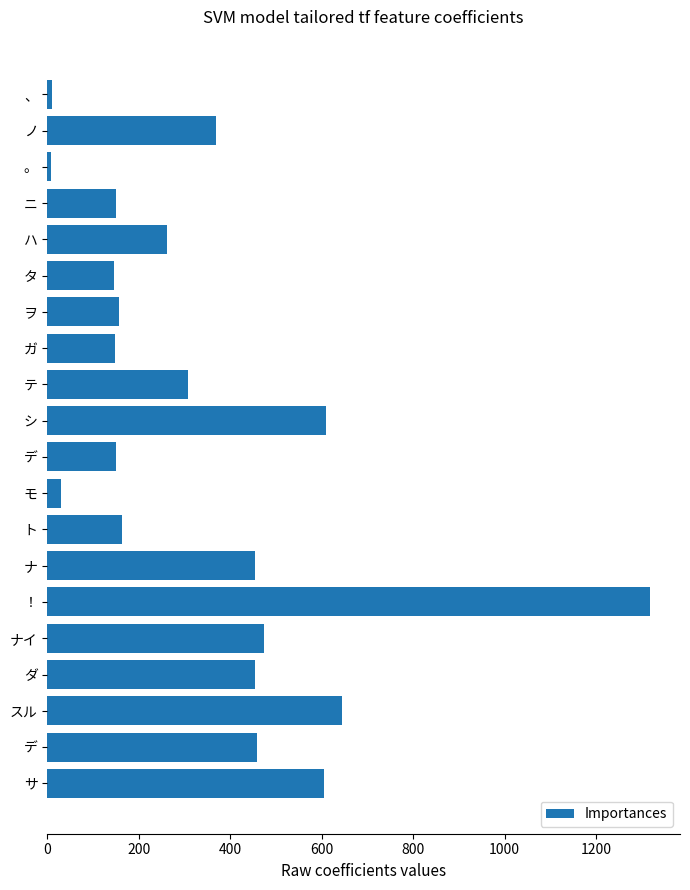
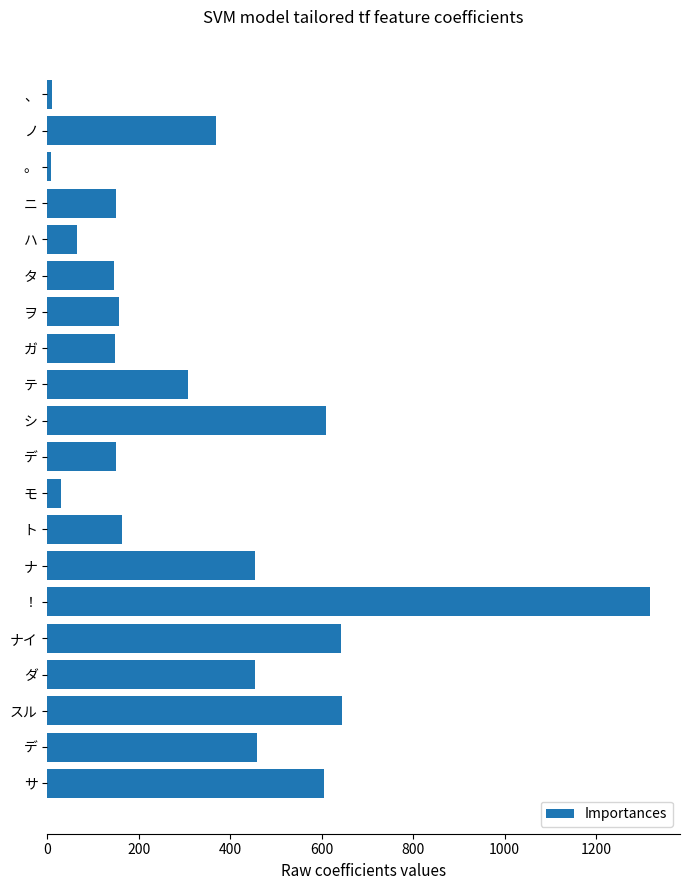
  {
    "、": 10,
    "ノ": 370,
    "。": 10,
    "ニ": 150,
-   "ハ": 260,
+   "ハ": 70,
    "タ": 150,
    "ヲ": 160,
    "ガ": 150,
    "テ": 310,
    "シ": 610,
    "モ": 30,
    "ト": 160,
    "ナ": 450,
    "！": 1320,
-   "ナイ": 470,
+   "ナイ": 640,
    "ダ": 450,
    "スル": 640,
    "サ": 610
  }
